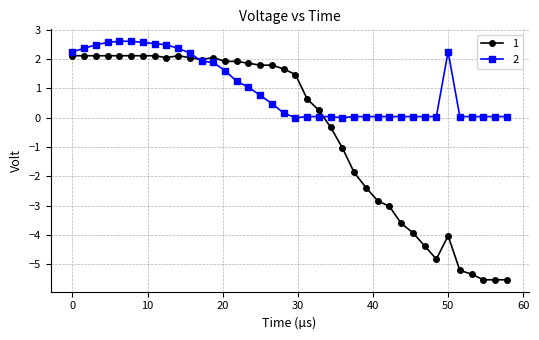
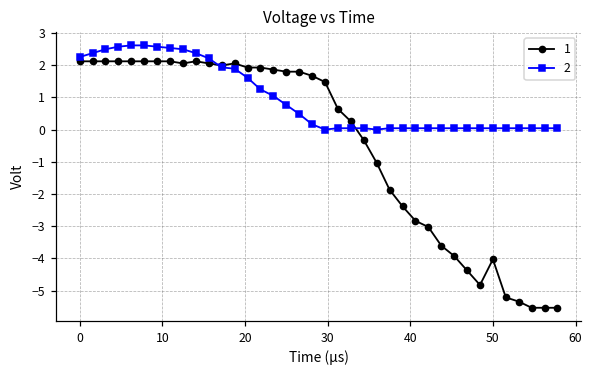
  {
    "1": {
      "0": 2.1,
      "50": -4.0
    },
    "2": {
      "0": 2.3,
-     "50": 2.3
+     "50": 0.0
    }
  }
